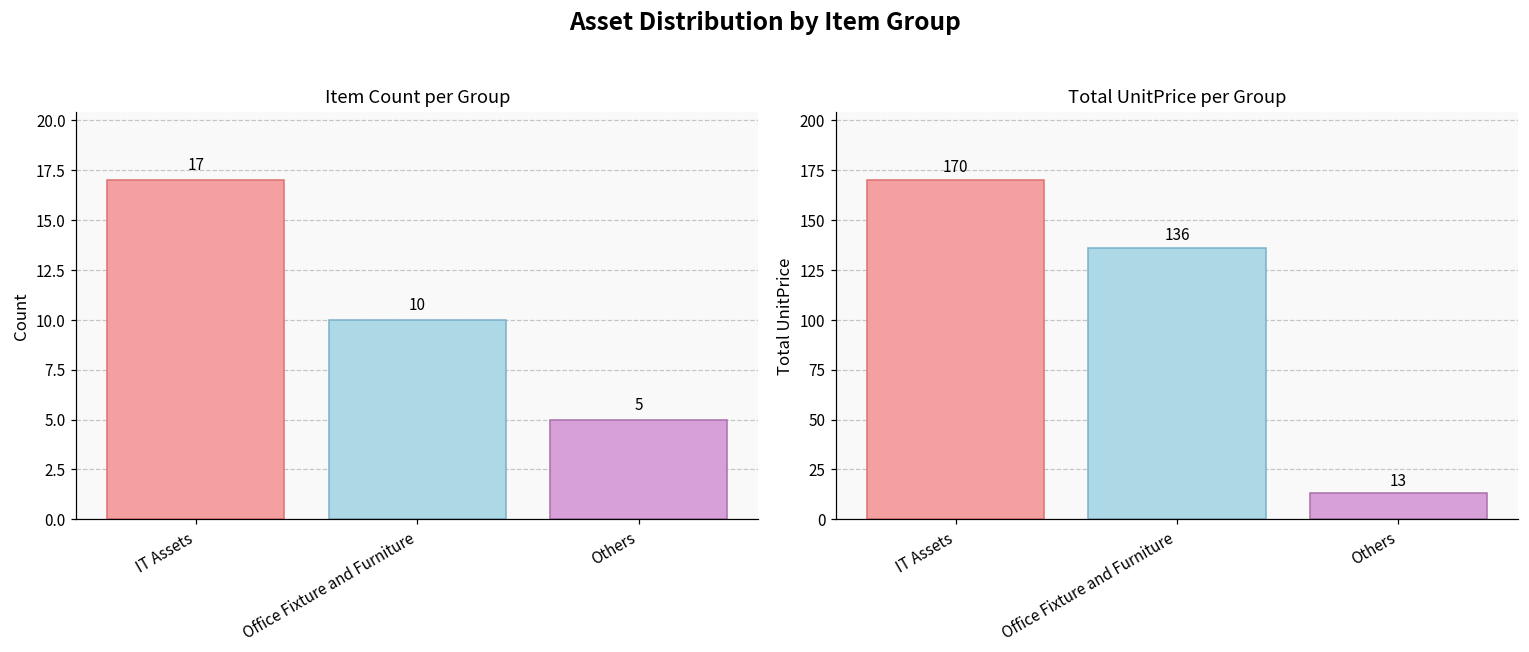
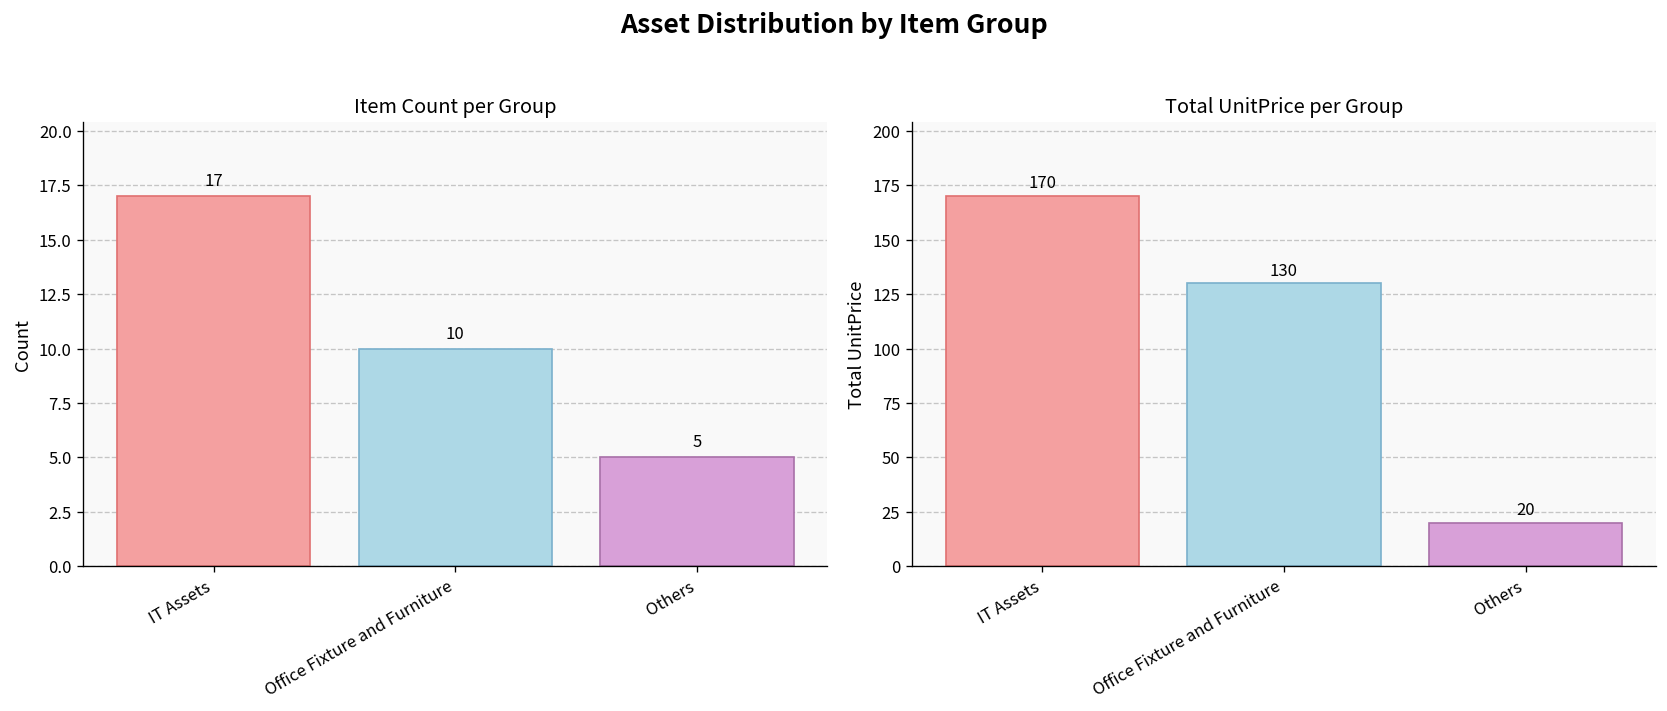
  {
    "Item Count per Group": {
      "IT Assets": 17,
      "Office Fixture and Furniture": 10,
      "Others": 5
    },
    "Total UnitPrice per Group": {
      "IT Assets": 170,
-     "Office Fixture and Furniture": 136,
-     "Others": 13
+     "Office Fixture and Furniture": 130,
+     "Others": 20
    }
  }
